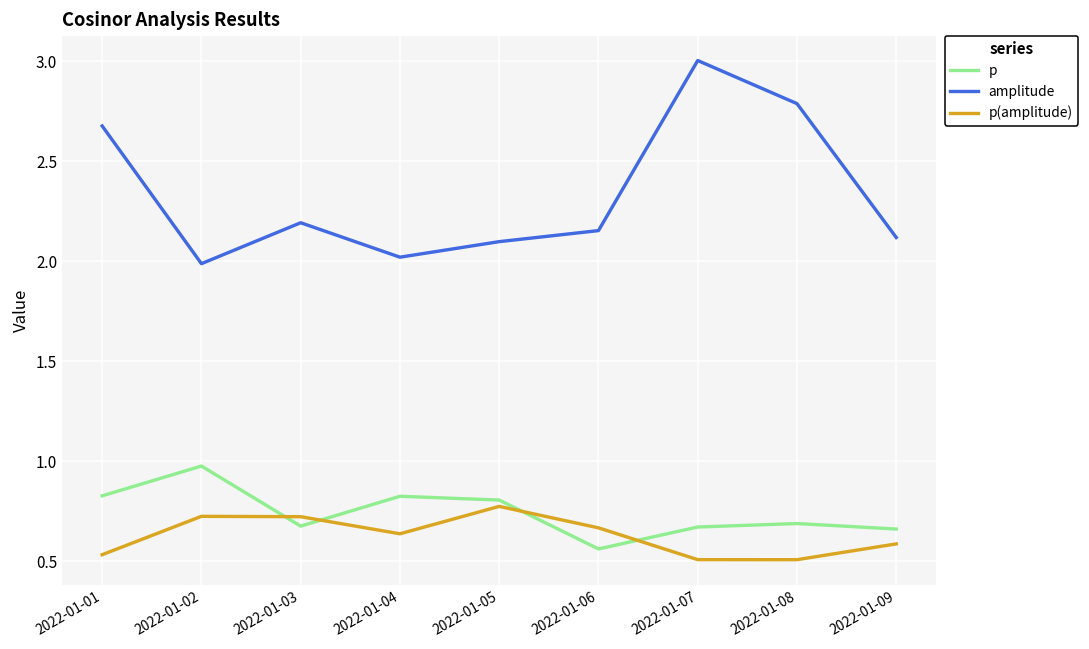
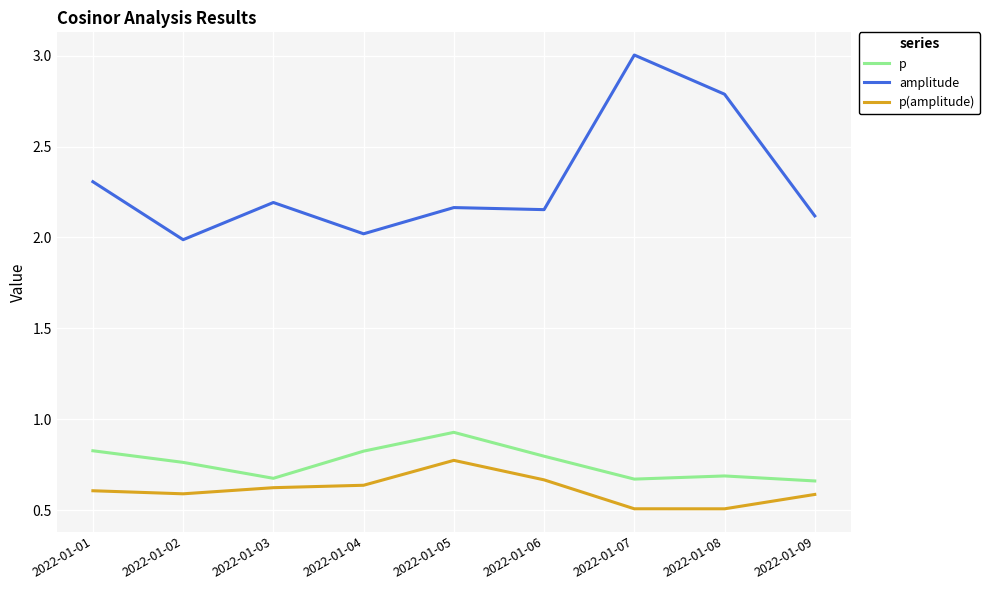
  {
    "p": {
      "2022-01-01": 0.83,
-     "2022-01-02": 0.98,
+     "2022-01-02": 0.76,
      "2022-01-03": 0.68,
      "2022-01-04": 0.82,
-     "2022-01-05": 0.81,
-     "2022-01-06": 0.56,
+     "2022-01-05": 0.93,
+     "2022-01-06": 0.80,
      "2022-01-07": 0.67,
      "2022-01-08": 0.69,
      "2022-01-09": 0.66
    },
    "amplitude": {
-     "2022-01-01": 2.68,
+     "2022-01-01": 2.31,
      "2022-01-02": 1.99,
      "2022-01-03": 2.19,
      "2022-01-04": 2.02,
-     "2022-01-05": 2.10,
+     "2022-01-05": 2.16,
      "2022-01-06": 2.15,
      "2022-01-07": 3.00,
      "2022-01-08": 2.79,
      "2022-01-09": 2.12
    },
    "p(amplitude)": {
-     "2022-01-01": 0.53,
-     "2022-01-02": 0.72,
-     "2022-01-03": 0.72,
+     "2022-01-01": 0.61,
+     "2022-01-02": 0.59,
+     "2022-01-03": 0.62,
      "2022-01-04": 0.64,
      "2022-01-05": 0.77,
      "2022-01-06": 0.67,
      "2022-01-07": 0.51,
      "2022-01-08": 0.51,
      "2022-01-09": 0.59
    }
  }
